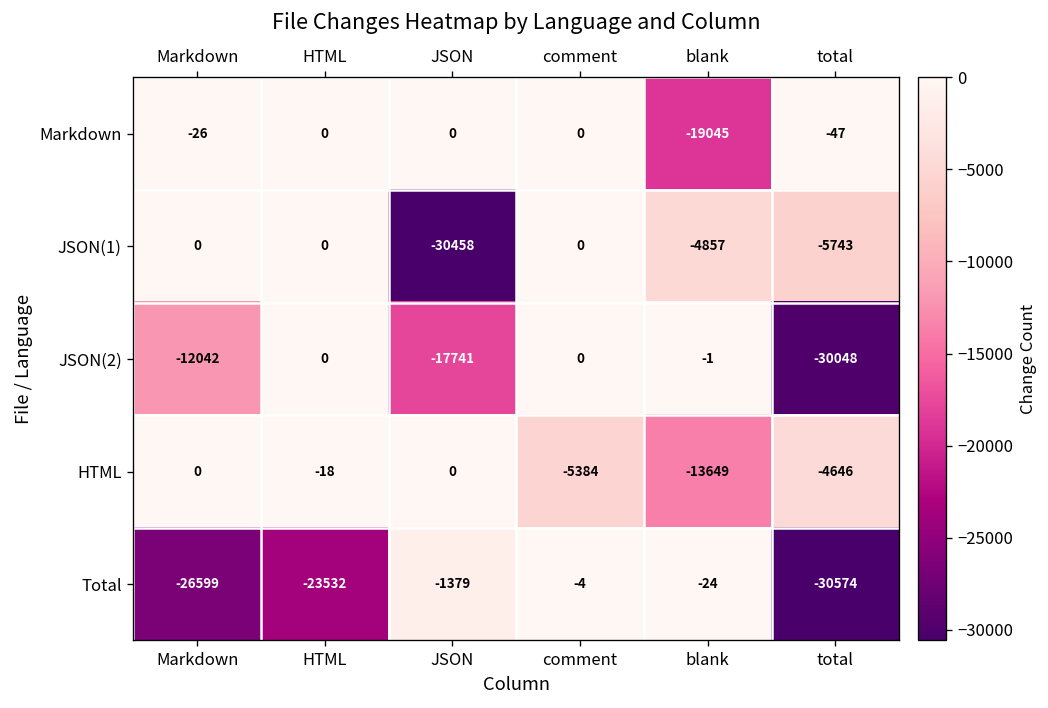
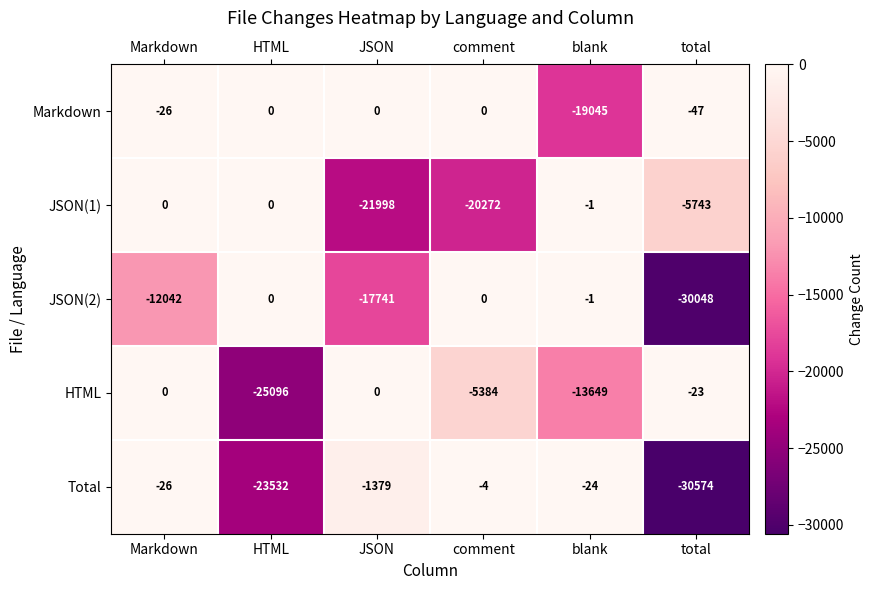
  {
    "Markdown": {
      "Markdown": -26,
      "HTML": 0,
      "JSON": 0,
      "comment": 0,
      "blank": -19045,
      "total": -47
    },
    "JSON(1)": {
      "Markdown": 0,
      "HTML": 0,
-     "JSON": -30458,
-     "comment": 0,
-     "blank": -4857,
+     "JSON": -21998,
+     "comment": -20272,
+     "blank": -1,
      "total": -5743
    },
    "JSON(2)": {
      "Markdown": -12042,
      "HTML": 0,
      "JSON": -17741,
      "comment": 0,
      "blank": -1,
      "total": -30048
    },
    "HTML": {
      "Markdown": 0,
-     "HTML": -18,
+     "HTML": -25096,
      "JSON": 0,
      "comment": -5384,
      "blank": -13649,
-     "total": -4646
+     "total": -23
    },
    "Total": {
-     "Markdown": -26599,
+     "Markdown": -26,
      "HTML": -23532,
      "JSON": -1379,
      "comment": -4,
      "blank": -24,
      "total": -30574
    }
  }
